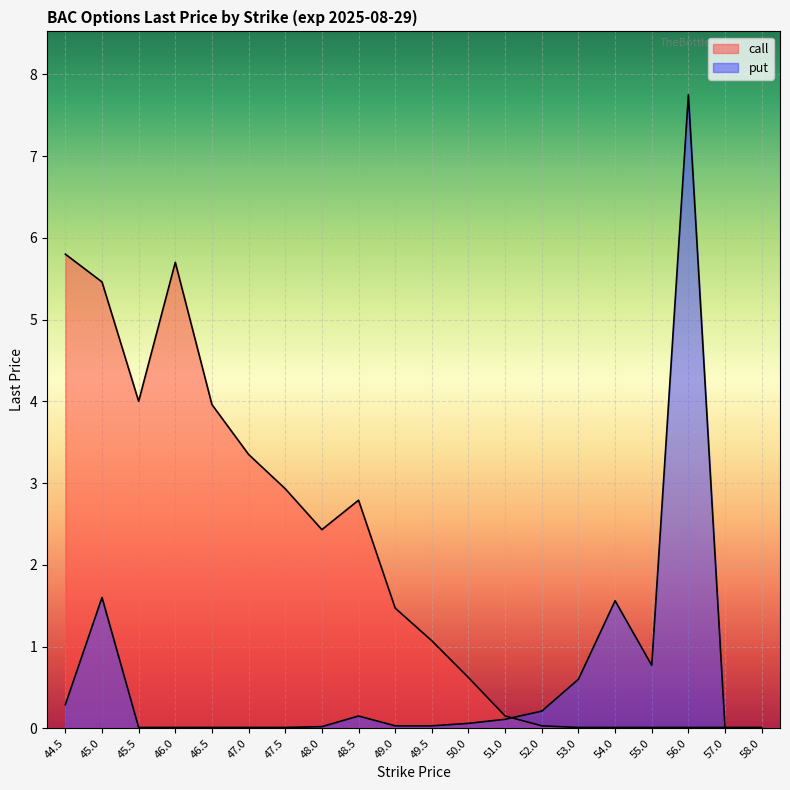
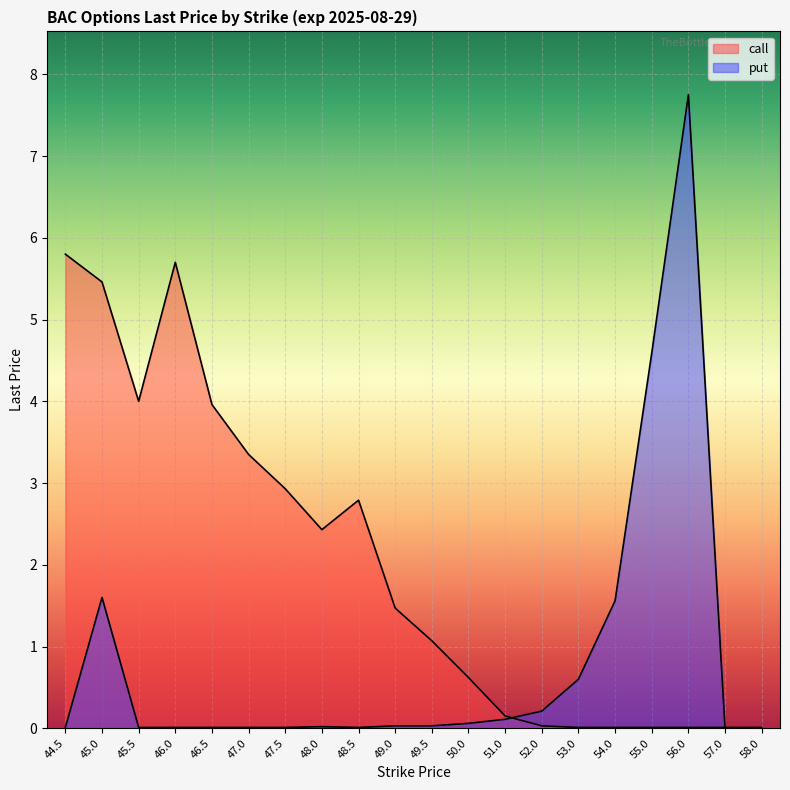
  {
    "call": {
      "44.5": 5.8,
      "45.0": 5.5,
      "45.5": 4.0,
      "46.0": 5.7,
      "46.5": 4.0,
      "47.0": 3.4,
      "47.5": 2.9,
      "48.0": 2.4,
      "48.5": 2.8,
      "49.0": 1.5,
      "49.5": 1.1,
      "50.0": 0.6,
      "51.0": 0.2,
      "52.0": 0.0,
      "53.0": 0.0,
      "54.0": 0.0,
      "55.0": 0.0,
      "56.0": 0.0
    },
    "put": {
-     "44.5": 0.3,
+     "44.5": 0.0,
      "45.0": 1.6,
      "45.5": 0.0,
      "46.0": 0.0,
      "46.5": 0.0,
      "47.0": 0.0,
      "47.5": 0.0,
      "48.0": 0.0,
-     "48.5": 0.2,
+     "48.5": 0.0,
      "49.0": 0.0,
      "49.5": 0.0,
      "50.0": 0.1,
      "51.0": 0.1,
      "52.0": 0.2,
      "53.0": 0.6,
      "54.0": 1.6,
-     "55.0": 0.8,
+     "55.0": 4.6,
      "56.0": 7.8
    }
  }
